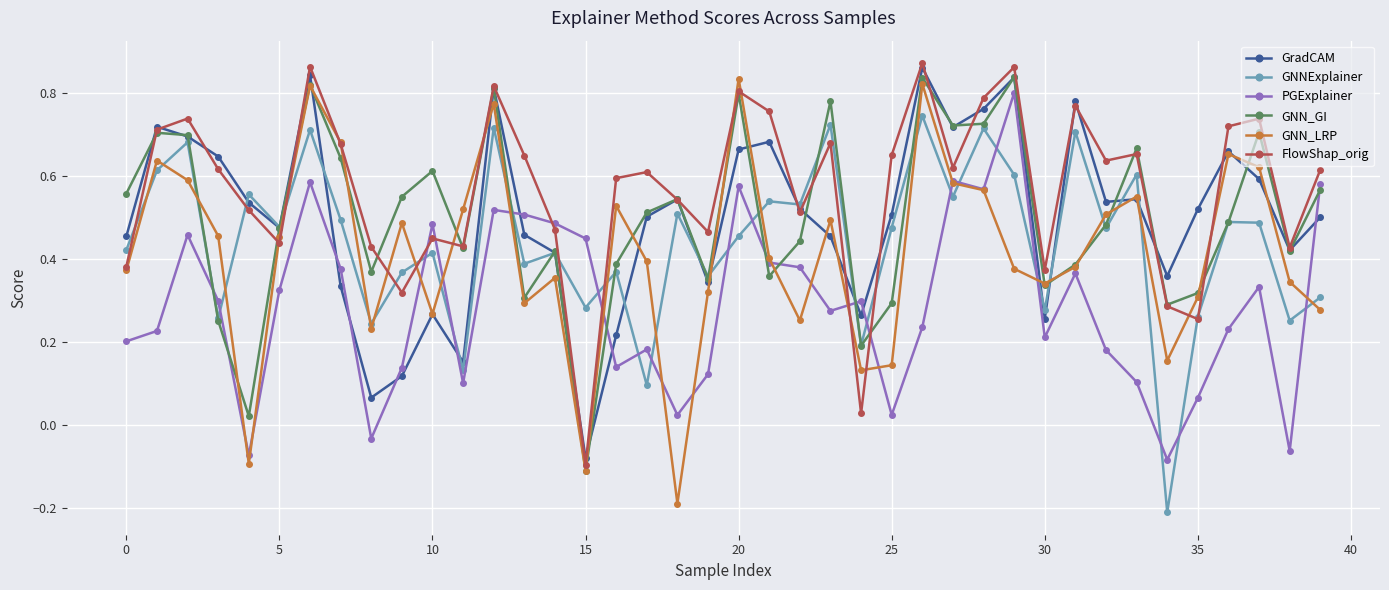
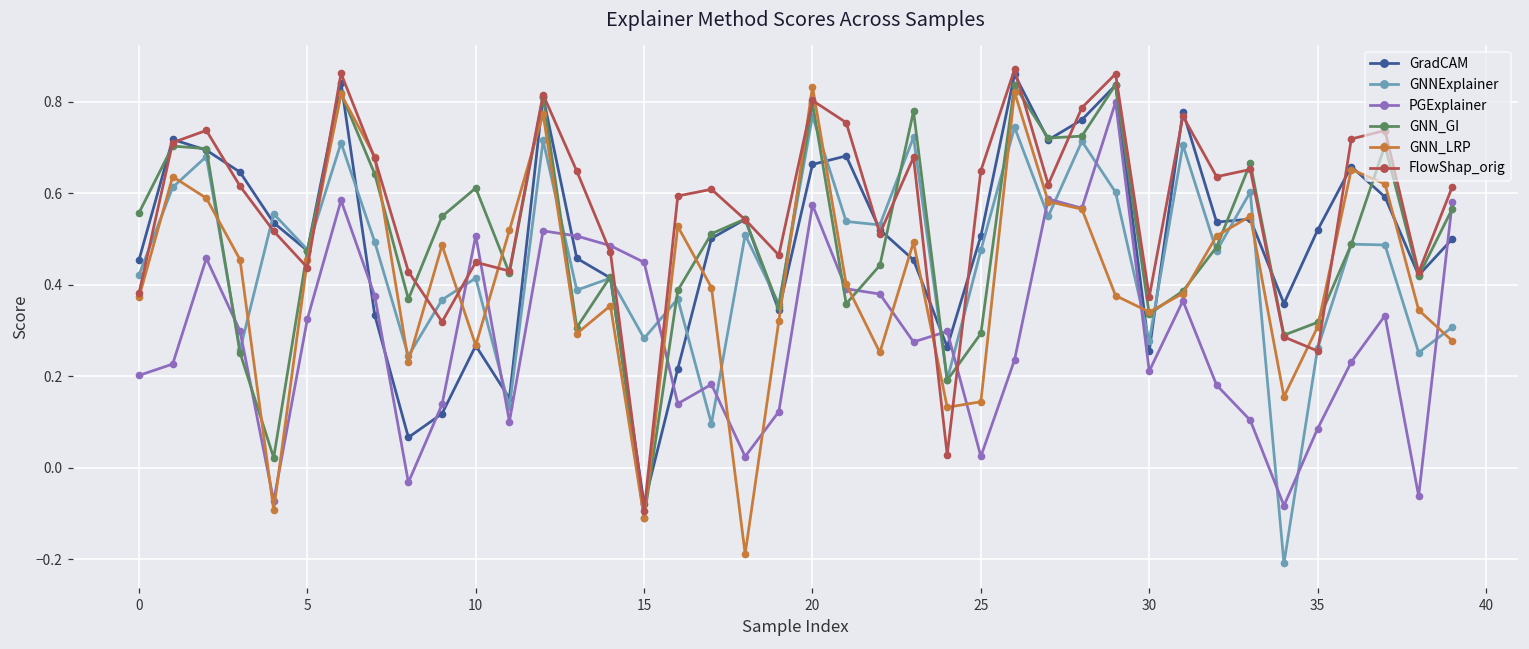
  {
    "GradCAM": {
      "0": 0.45,
      "15": -0.08,
      "20": 0.66,
      "25": 0.51,
      "30": 0.26,
      "35": 0.52
    },
    "GNNExplainer": {
      "0": 0.42,
      "10": 0.41,
      "15": 0.28,
-     "20": 0.46,
+     "20": 0.77,
      "25": 0.48,
      "30": 0.28
    },
    "PGExplainer": {
      "0": 0.20,
      "5": 0.33,
-     "10": 0.48,
+     "10": 0.51,
      "15": 0.45,
      "20": 0.57,
      "25": 0.02,
      "30": 0.21,
-     "35": 0.07
+     "35": 0.09
    },
    "GNN_GI": {
      "0": 0.56,
      "10": 0.61,
      "25": 0.29,
      "35": 0.32
    }
  }
